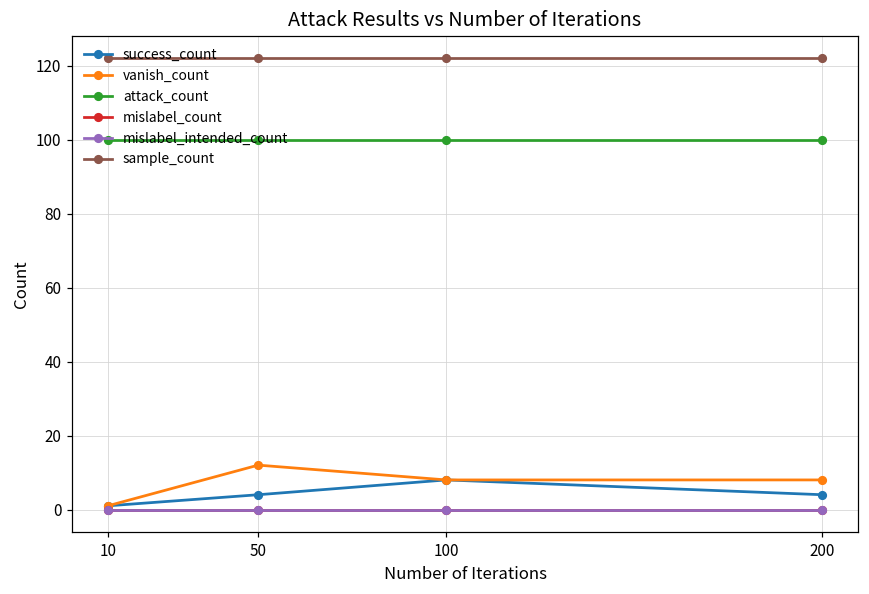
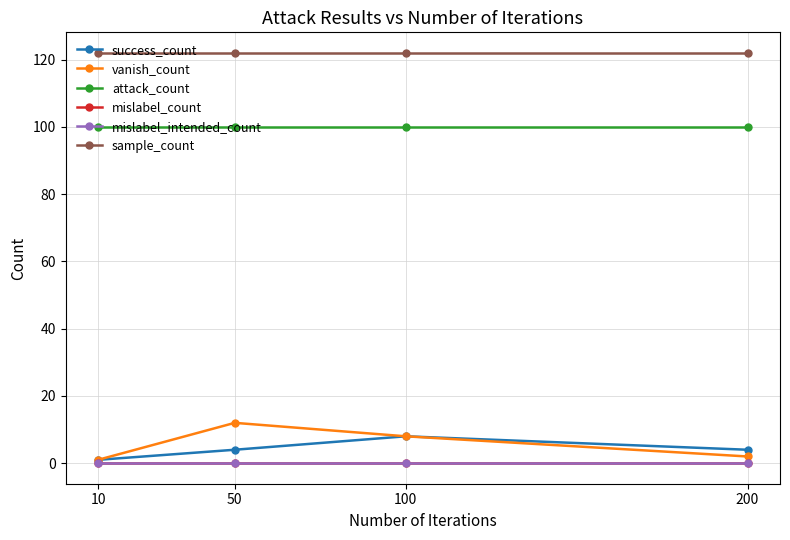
  {
    "success_count": {
      "50": 4,
      "200": 4
    },
    "vanish_count": {
      "50": 12,
-     "200": 8
+     "200": 2
    },
    "attack_count": {
      "10": 100,
      "50": 100,
      "100": 100,
      "200": 100
    },
    "mislabel_intended_count": {
      "10": 0,
      "50": 0,
      "100": 0,
      "200": 0
    },
    "sample_count": {
      "10": 122,
      "50": 122,
      "100": 122,
      "200": 122
    }
  }
